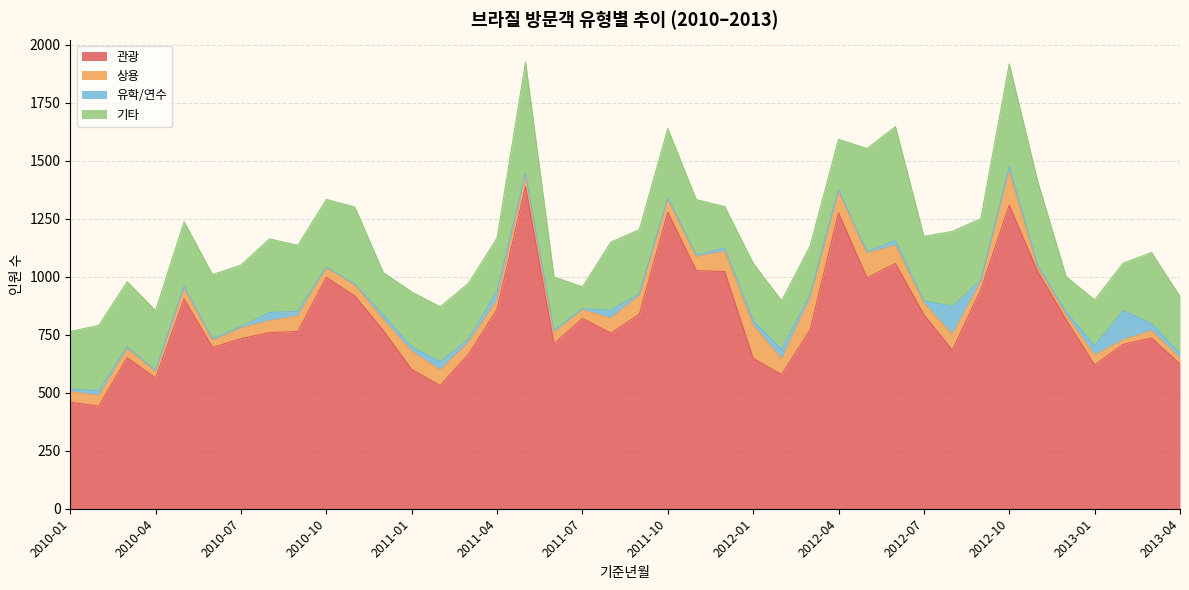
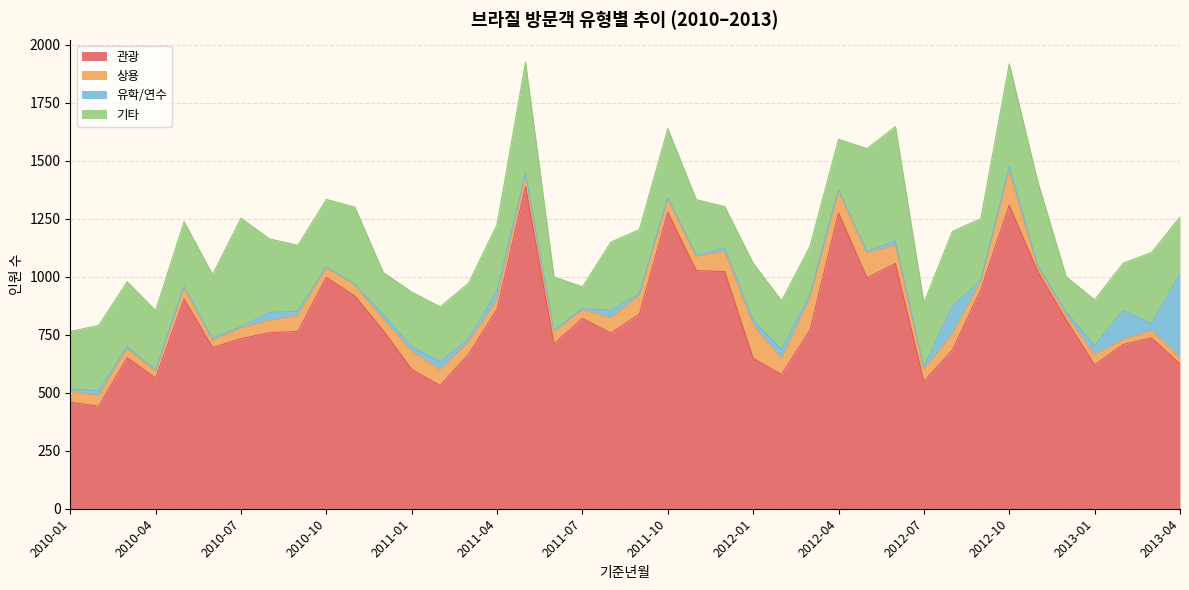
  {
    "관광": {
      "2010-01": 460,
      "2010-04": 560,
      "2010-07": 730,
      "2010-10": 1000,
      "2011-01": 600,
      "2011-04": 860,
      "2011-07": 820,
      "2011-10": 1280,
      "2012-01": 650,
      "2012-04": 1280,
-     "2012-07": 840,
+     "2012-07": 550,
      "2012-10": 1310,
      "2013-01": 620,
      "2013-04": 620
    },
    "상용": {
      "2010-01": 50,
      "2011-01": 80,
      "2011-04": 40,
      "2012-01": 140,
      "2012-10": 140,
      "2013-01": 40,
      "2013-04": 30
    },
    "유학/연수": {
      "2010-01": 10,
      "2011-01": 20,
      "2011-04": 40,
      "2012-01": 20,
      "2012-10": 30,
      "2013-01": 40,
-     "2013-04": 20
+     "2013-04": 360
    },
    "기타": {
      "2010-01": 250,
      "2010-04": 260,
-     "2010-07": 270,
+     "2010-07": 470,
      "2010-10": 290,
      "2011-01": 240,
-     "2011-04": 230,
+     "2011-04": 290,
      "2011-07": 90,
      "2011-10": 300,
      "2012-01": 250,
      "2012-04": 220,
      "2012-07": 280,
      "2012-10": 440,
      "2013-01": 200,
      "2013-04": 250
    }
  }
